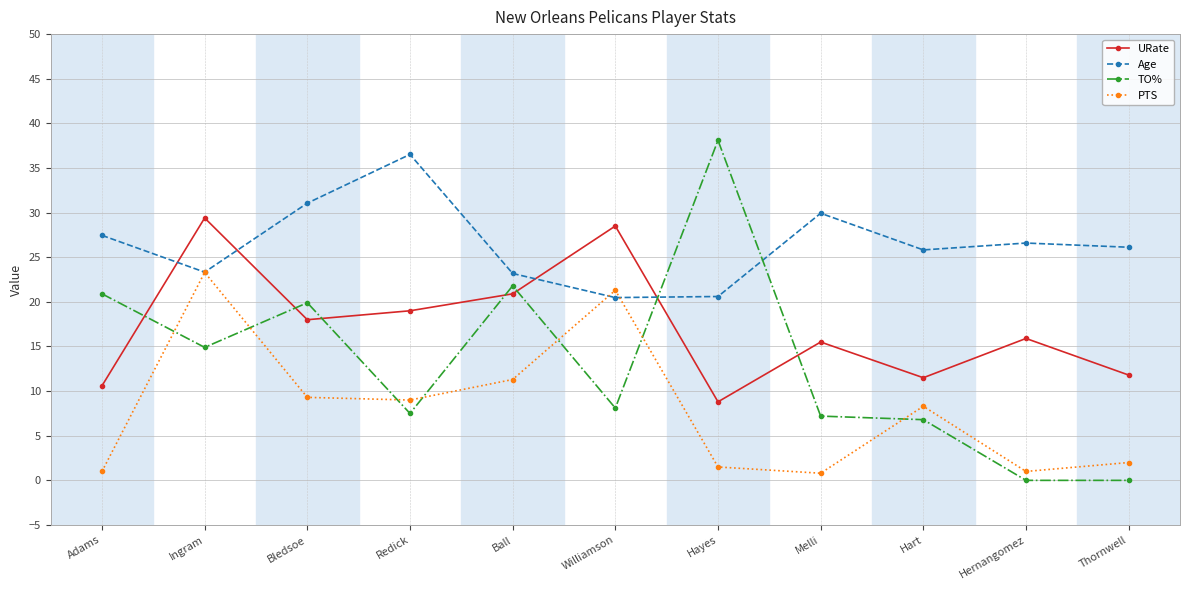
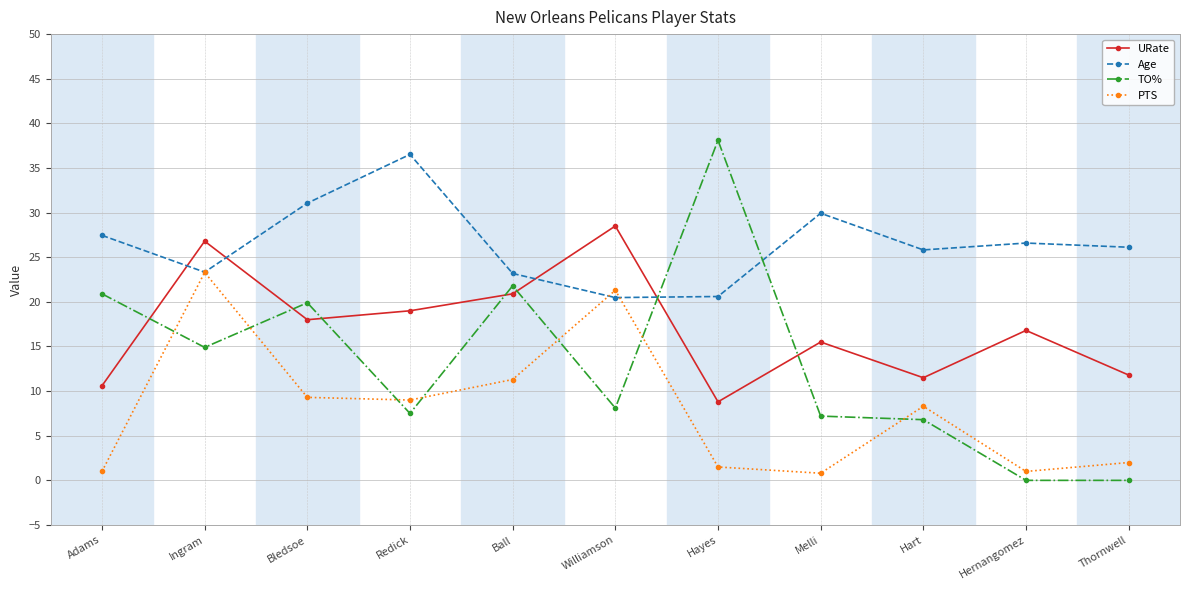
  {
    "URate": {
      "Adams": 11,
-     "Ingram": 29,
+     "Ingram": 27,
      "Bledsoe": 18,
      "Redick": 19,
      "Ball": 21,
      "Williamson": 29,
      "Hayes": 9,
      "Melli": 16,
      "Hart": 12,
-     "Hernangomez": 16,
+     "Hernangomez": 17,
      "Thornwell": 12
    },
    "Age": {
      "Adams": 27,
      "Bledsoe": 31,
      "Redick": 37,
      "Ball": 23,
      "Williamson": 20,
      "Hayes": 21,
      "Melli": 30,
      "Hart": 26,
      "Hernangomez": 27,
      "Thornwell": 26
    },
    "TO%": {
      "Adams": 21,
      "Ingram": 15,
      "Bledsoe": 20,
      "Redick": 8,
      "Ball": 22,
      "Williamson": 8,
      "Hayes": 38,
      "Melli": 7,
      "Hart": 7,
      "Hernangomez": 0,
      "Thornwell": 0
    },
    "PTS": {
      "Adams": 1,
      "Bledsoe": 9,
      "Redick": 9,
      "Ball": 11,
      "Williamson": 21,
      "Hayes": 2,
      "Melli": 1,
      "Hart": 8,
      "Hernangomez": 1,
      "Thornwell": 2
    }
  }
